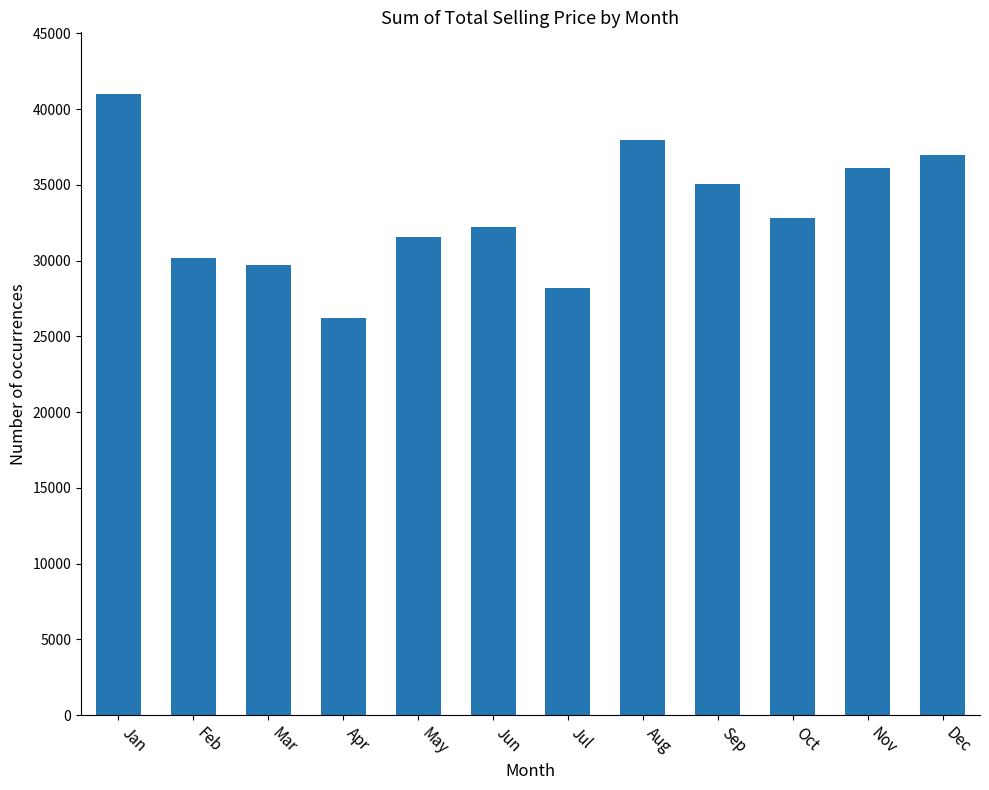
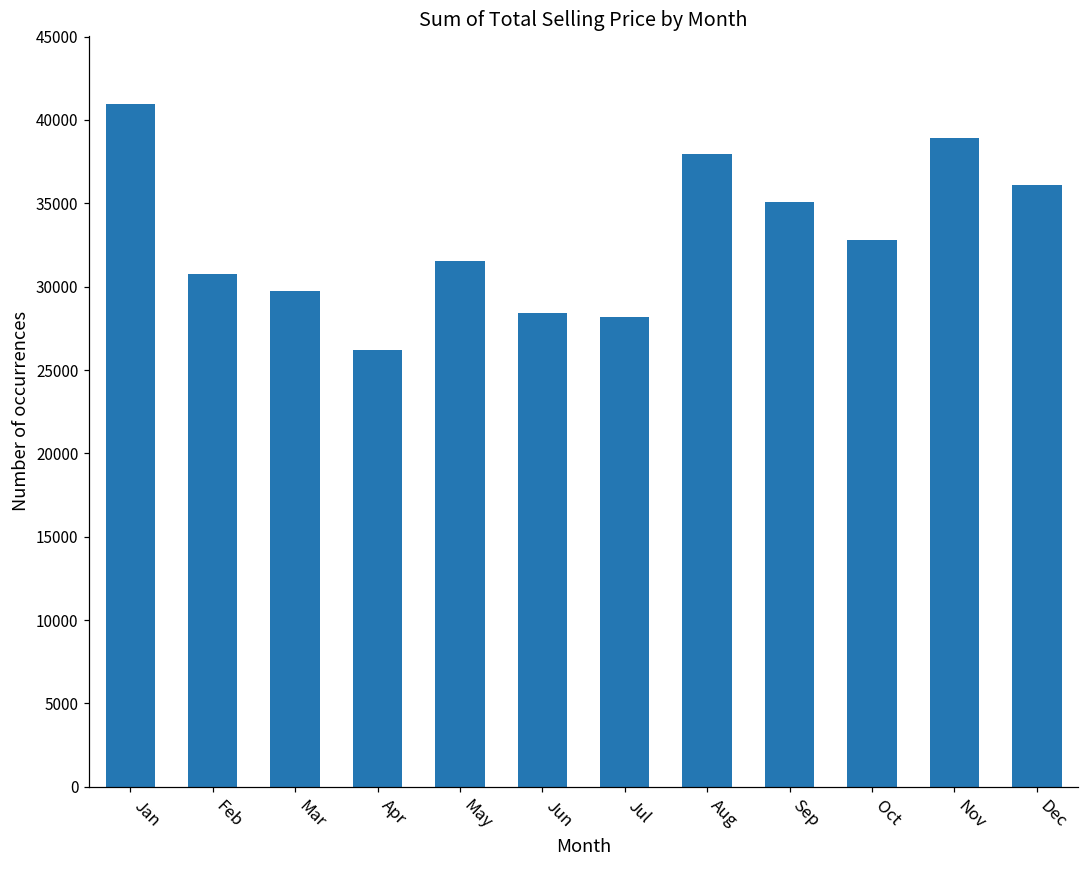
  {
    "Jan": 41000,
-   "Feb": 30200,
+   "Feb": 30800,
    "Mar": 29700,
    "Apr": 26200,
    "May": 31600,
-   "Jun": 32200,
+   "Jun": 28400,
    "Jul": 28200,
    "Aug": 38000,
    "Sep": 35100,
    "Oct": 32800,
-   "Nov": 36100,
-   "Dec": 37000
+   "Nov": 38900,
+   "Dec": 36100
  }
